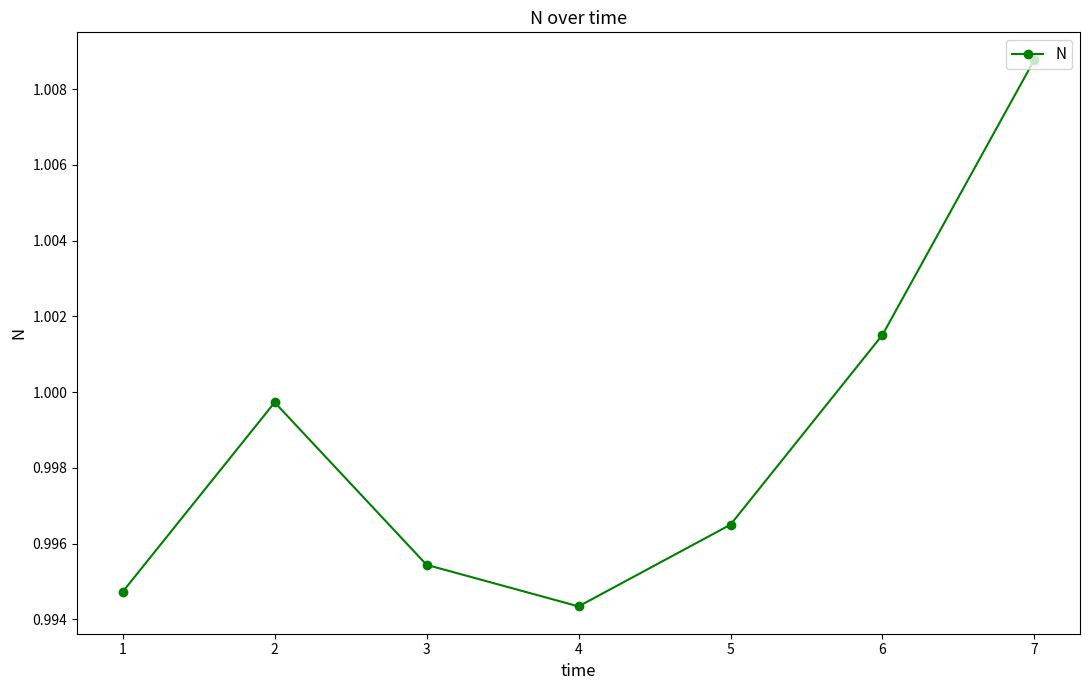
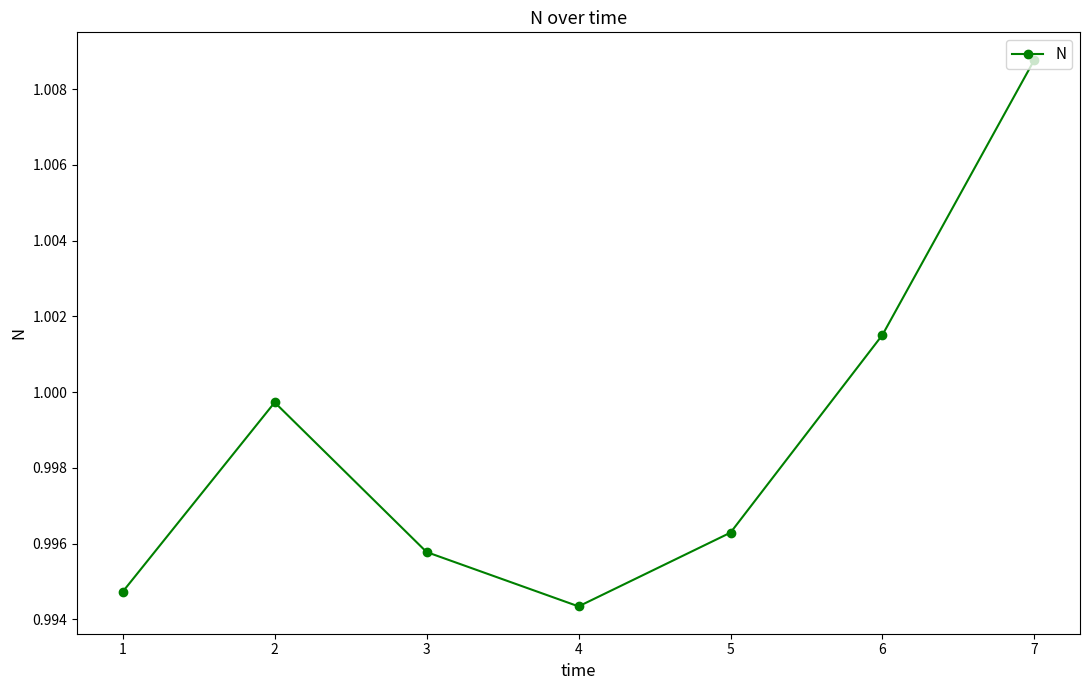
  {
    "1": 0.9947,
    "2": 0.9997,
-   "3": 0.9954,
+   "3": 0.9958,
    "4": 0.9943,
-   "5": 0.9965,
+   "5": 0.9963,
    "6": 1.0015
  }
